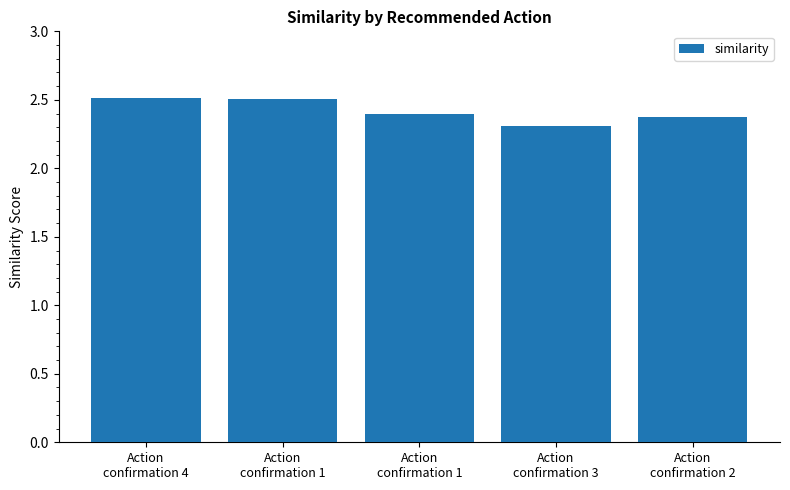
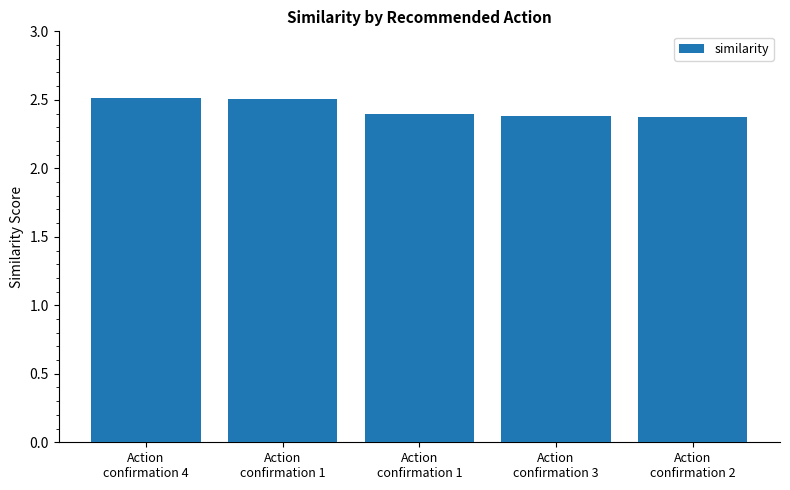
  {
    "Action confirmation 4": 2.52,
-   "Action confirmation 3": 2.31,
+   "Action confirmation 3": 2.39,
    "Action confirmation 2": 2.38
  }
